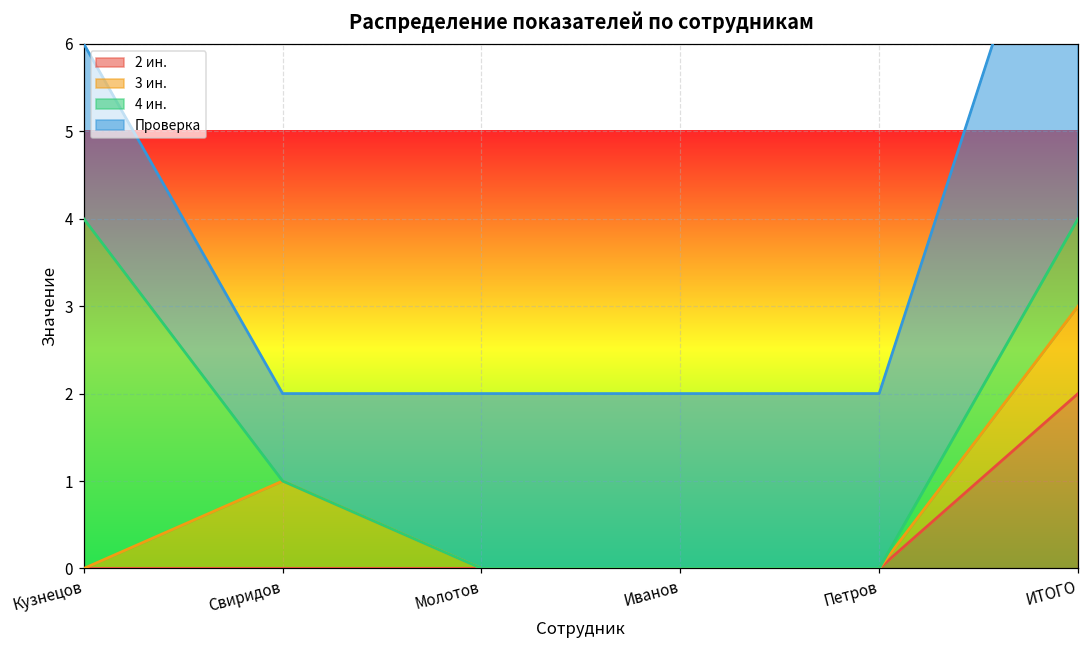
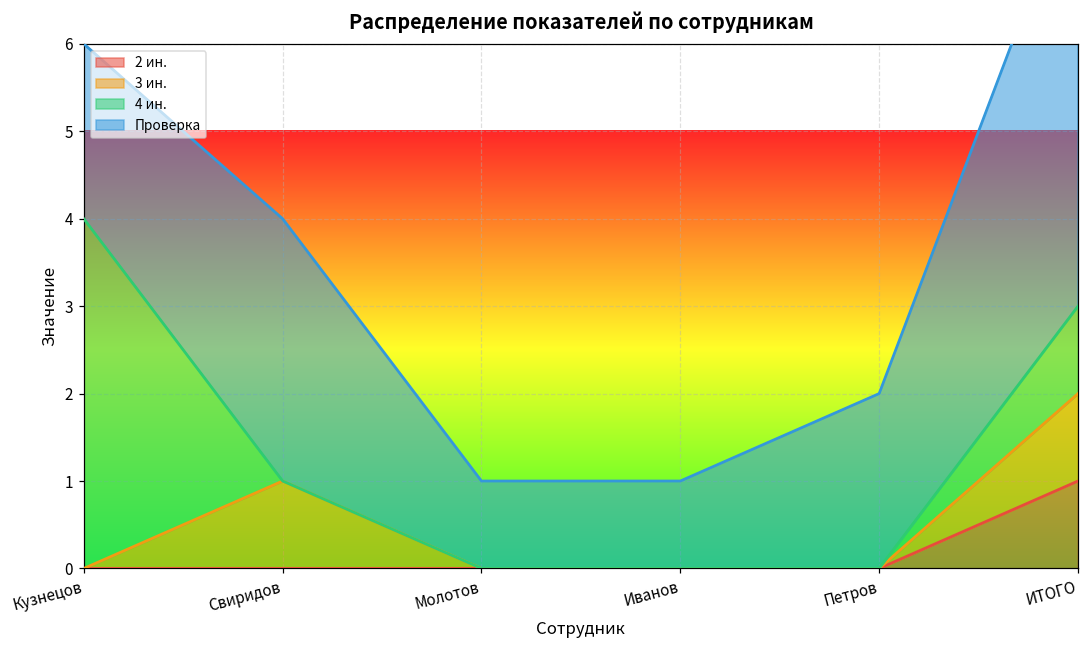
  {
    "2 ин.": {
      "Свиридов": 0,
-     "ИТОГО": 2
+     "ИТОГО": 1
    },
    "3 ин.": {
      "ИТОГО": 1
    },
    "4 ин.": {
      "Кузнецов": 4
    },
    "Проверка": {
      "Кузнецов": 2,
-     "Свиридов": 1,
-     "Молотов": 2,
-     "Иванов": 2,
+     "Свиридов": 3,
+     "Молотов": 1,
+     "Иванов": 1,
      "Петров": 2
    }
  }
